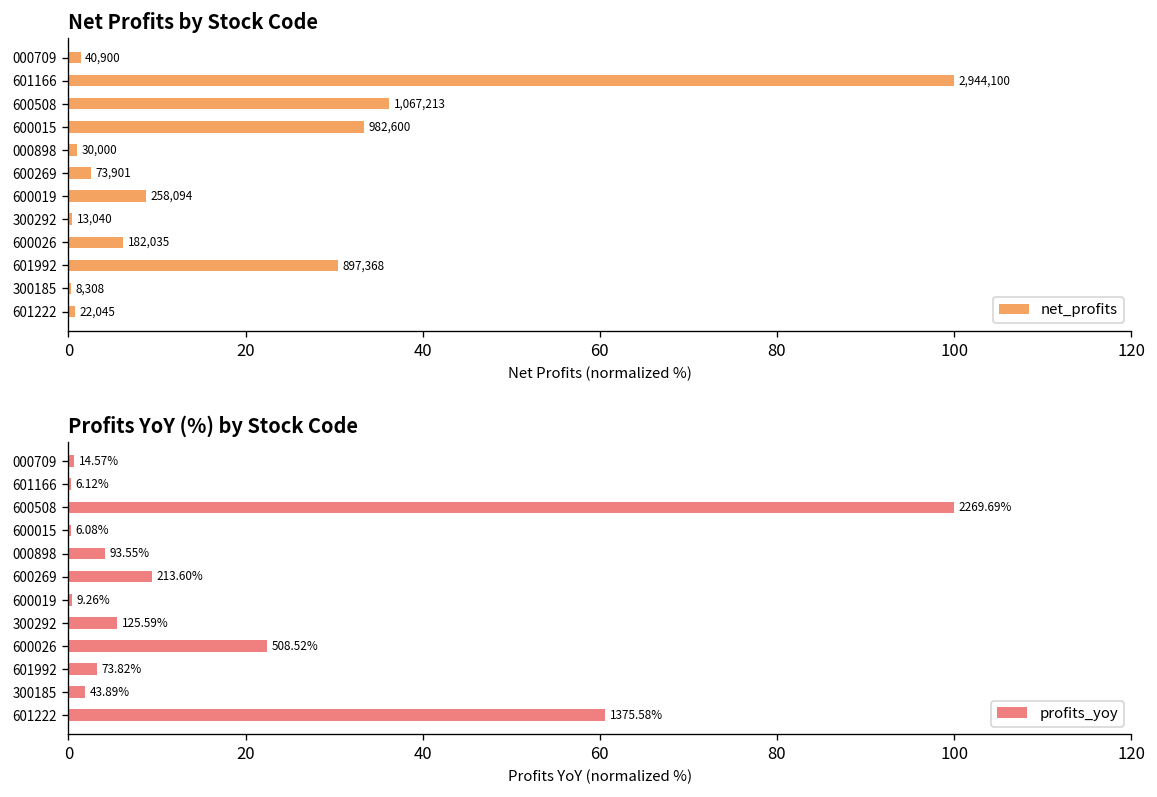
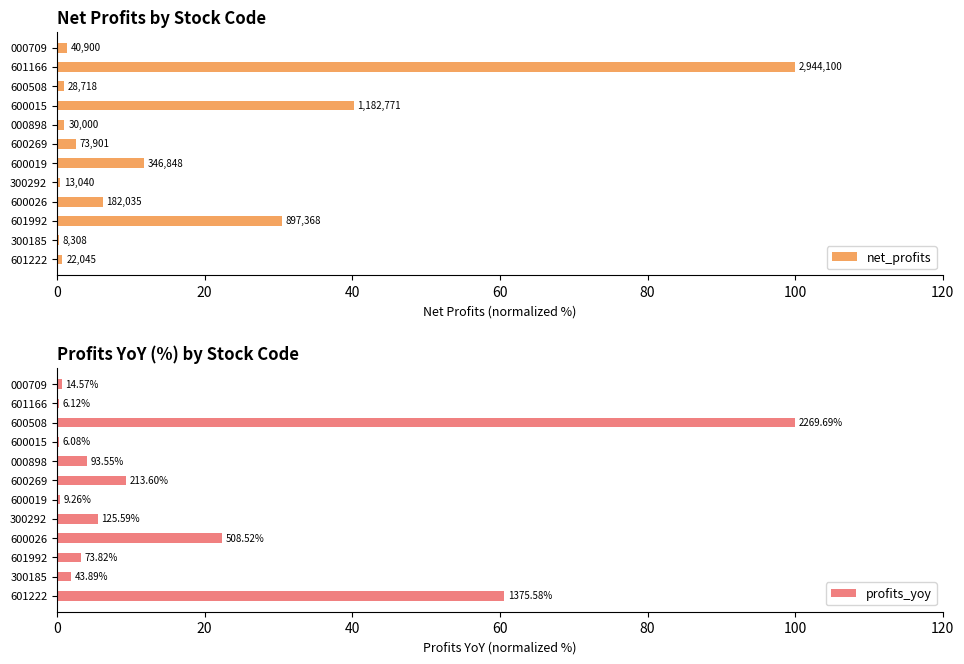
  {
    "Net Profits by Stock Code": {
-     "600508": "1,067,213",
-     "600015": "982,600",
-     "600019": "258,094"
+     "600508": "28,718",
+     "600015": "1,182,771",
+     "600019": "346,848"
    }
  }
